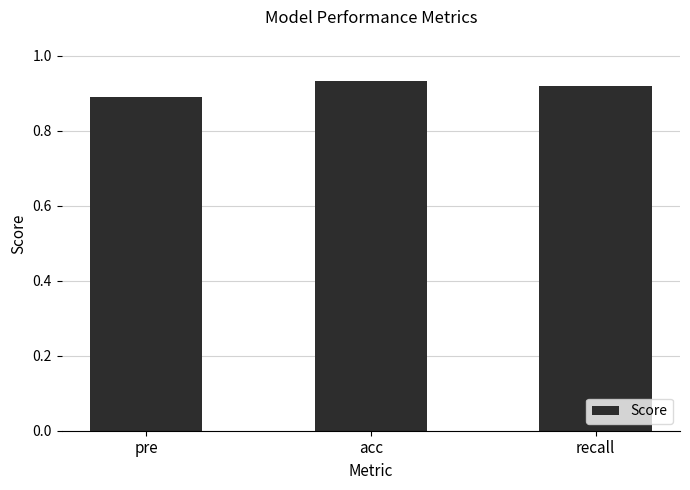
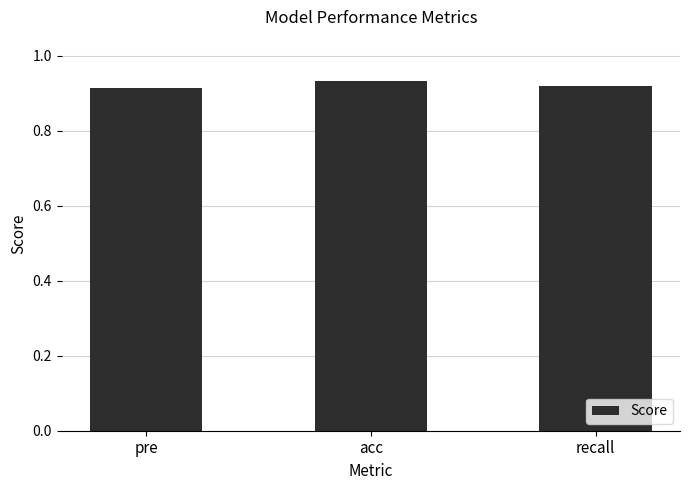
  {
-   "pre": 0.89,
+   "pre": 0.91,
    "acc": 0.93,
    "recall": 0.92
  }
